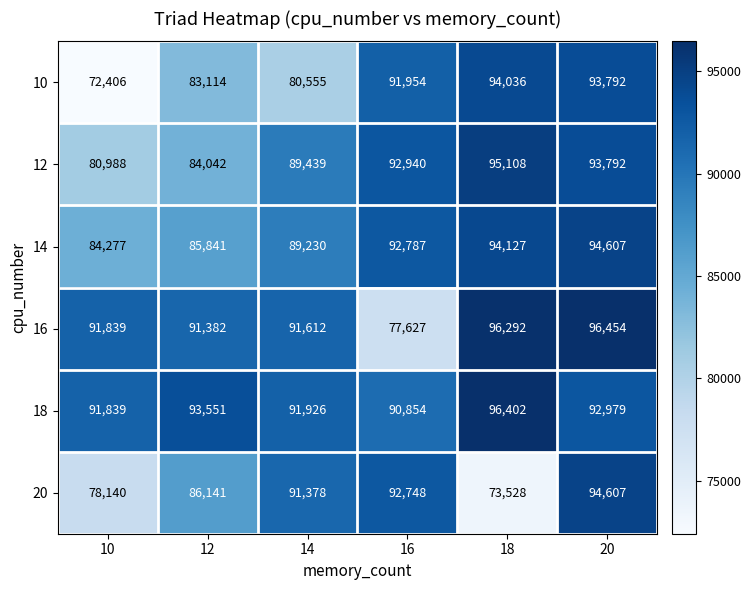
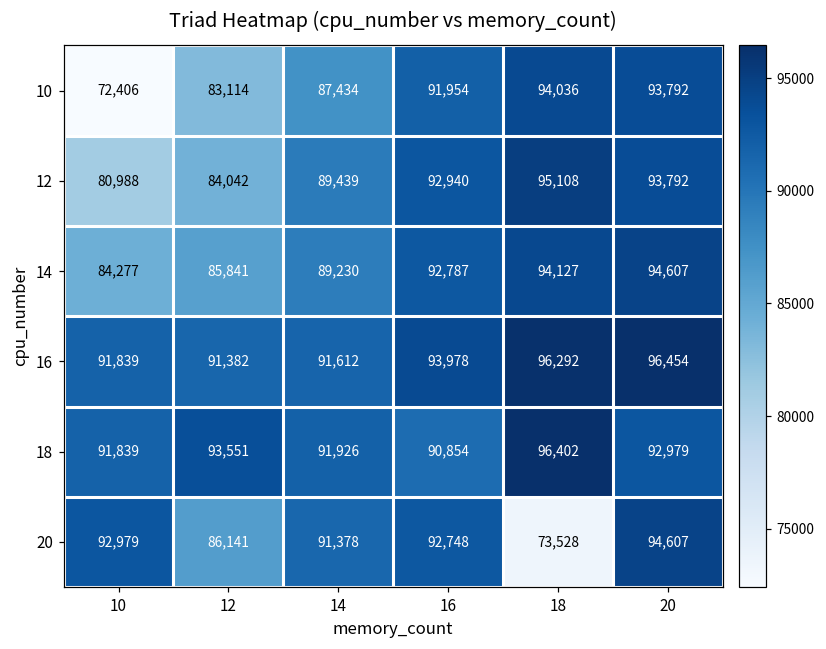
  {
    "10": {
      "10": "72,406",
      "12": "83,114",
-     "14": "80,555",
+     "14": "87,434",
      "16": "91,954",
      "18": "94,036",
      "20": "93,792"
    },
    "12": {
      "10": "80,988",
      "12": "84,042",
      "14": "89,439",
      "16": "92,940",
      "18": "95,108",
      "20": "93,792"
    },
    "14": {
      "10": "84,277",
      "12": "85,841",
      "14": "89,230",
      "16": "92,787",
      "18": "94,127",
      "20": "94,607"
    },
    "16": {
      "10": "91,839",
      "12": "91,382",
      "14": "91,612",
-     "16": "77,627",
+     "16": "93,978",
      "18": "96,292",
      "20": "96,454"
    },
    "18": {
      "10": "91,839",
      "12": "93,551",
      "14": "91,926",
      "16": "90,854",
      "18": "96,402",
      "20": "92,979"
    },
    "20": {
-     "10": "78,140",
+     "10": "92,979",
      "12": "86,141",
      "14": "91,378",
      "16": "92,748",
      "18": "73,528",
      "20": "94,607"
    }
  }
